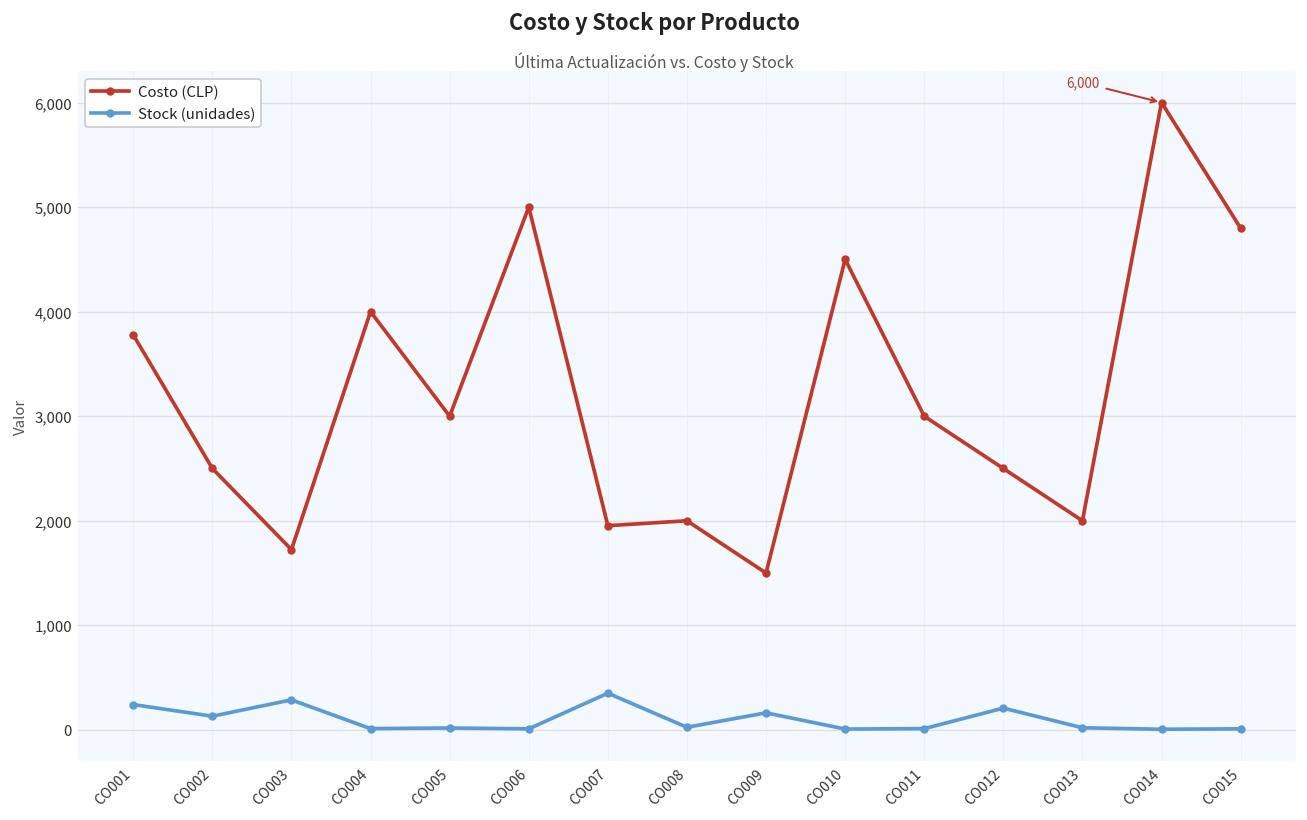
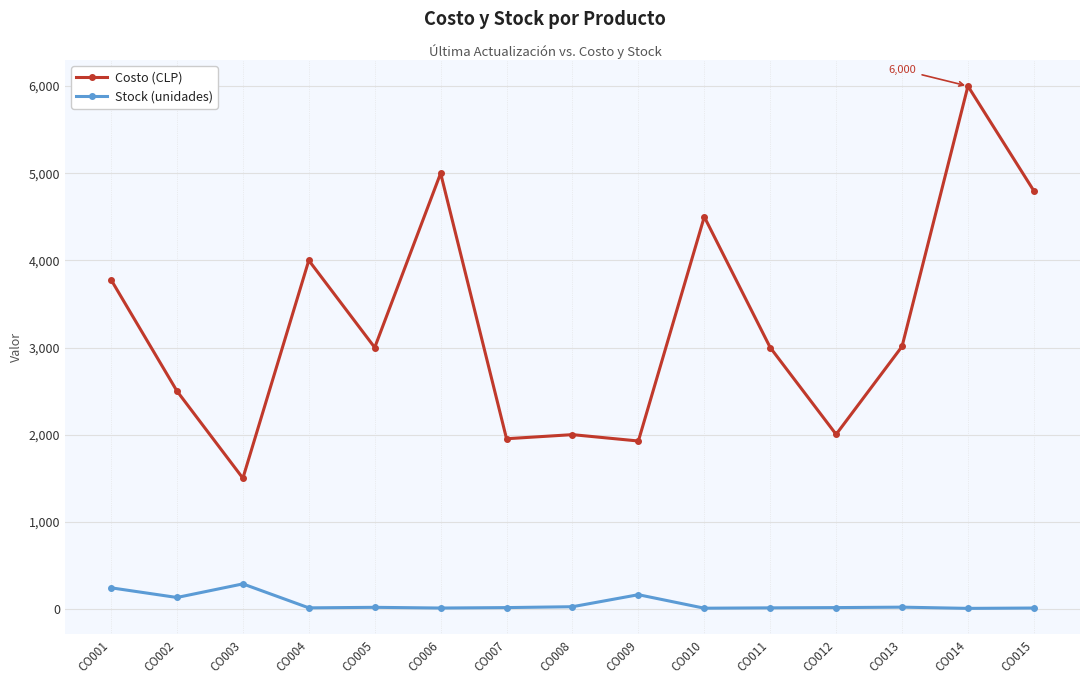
  {
    "Costo (CLP)": {
      "CO001": "3,800",
      "CO002": "2,500",
-     "CO003": "1,700",
+     "CO003": "1,500",
      "CO004": "4,000",
      "CO005": "3,000",
      "CO006": "5,000",
      "CO007": "2,000",
      "CO008": "2,000",
-     "CO009": "1,500",
+     "CO009": "1,900",
      "CO010": "4,500",
      "CO011": "3,000",
-     "CO012": "2,500",
-     "CO013": "2,000",
+     "CO012": "2,000",
+     "CO013": "3,000",
      "CO015": "4,800"
    },
    "Stock (unidades)": {
      "CO001": "200",
      "CO002": "100",
      "CO003": "300",
      "CO004": "0",
      "CO005": "0",
      "CO006": "0",
-     "CO007": "400",
+     "CO007": "0",
      "CO008": "0",
      "CO009": "200",
      "CO010": "0",
      "CO011": "0",
-     "CO012": "200",
+     "CO012": "0",
      "CO013": "0",
      "CO014": "0",
      "CO015": "0"
    }
  }
